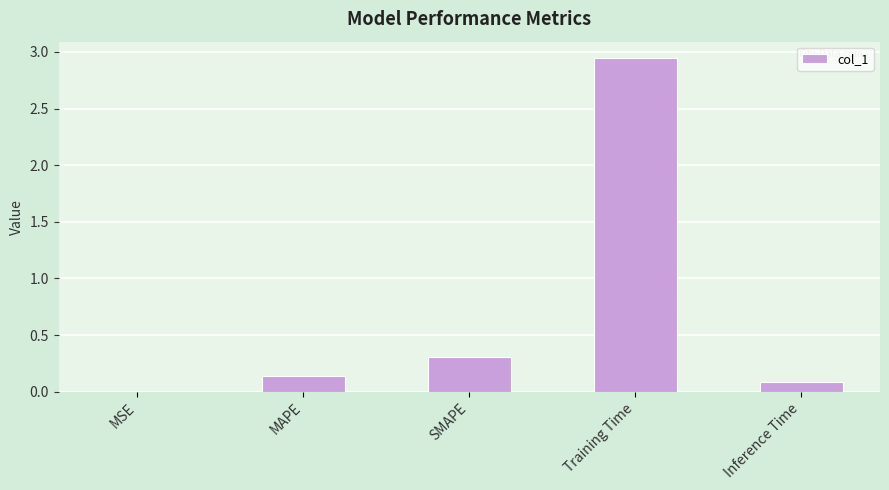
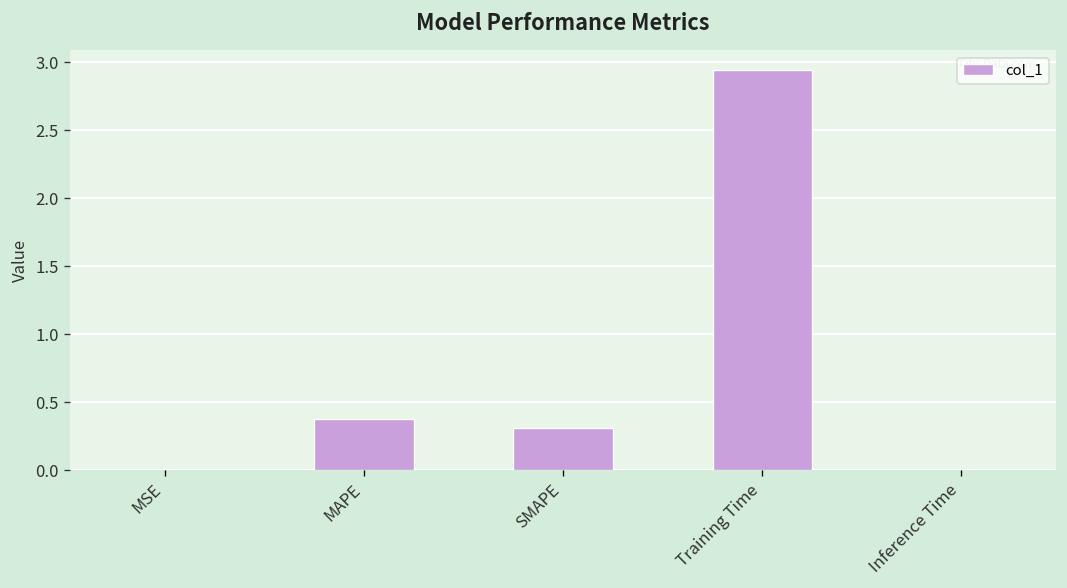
  {
-   "MAPE": 0.14,
+   "MAPE": 0.37,
    "SMAPE": 0.31,
    "Training Time": 2.94,
-   "Inference Time": 0.08
+   "Inference Time": 0.01
  }
